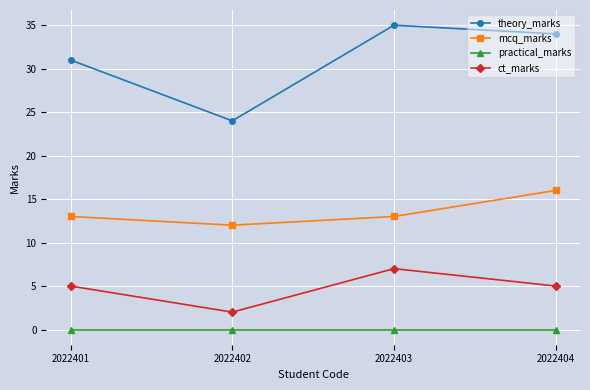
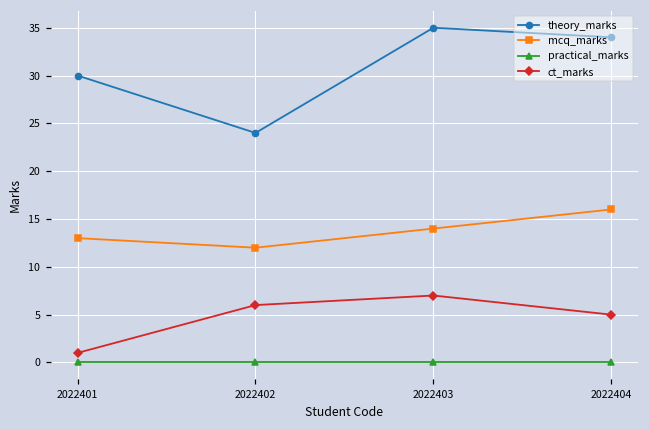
  {
    "theory_marks": {
-     "2022401": 31,
+     "2022401": 30,
      "2022402": 24,
      "2022403": 35
    },
    "mcq_marks": {
      "2022401": 13,
      "2022402": 12,
-     "2022403": 13,
+     "2022403": 14,
      "2022404": 16
    },
    "practical_marks": {
      "2022401": 0,
      "2022402": 0,
      "2022403": 0,
      "2022404": 0
    },
    "ct_marks": {
-     "2022401": 5,
-     "2022402": 2,
+     "2022401": 1,
+     "2022402": 6,
      "2022403": 7,
      "2022404": 5
    }
  }
